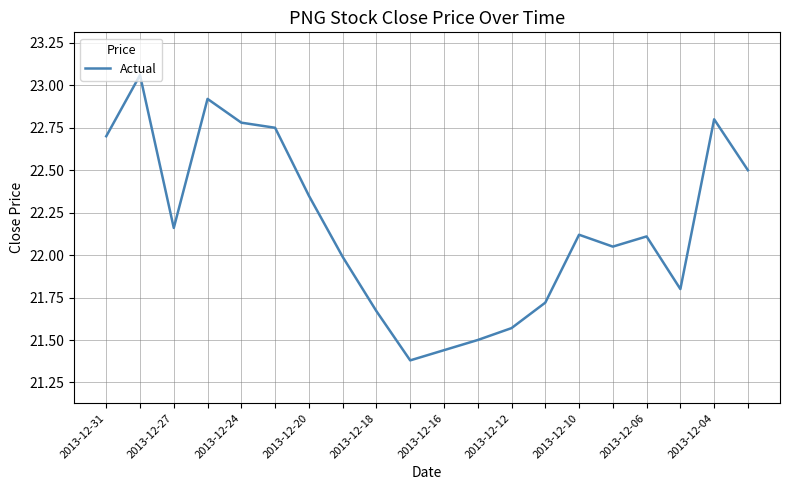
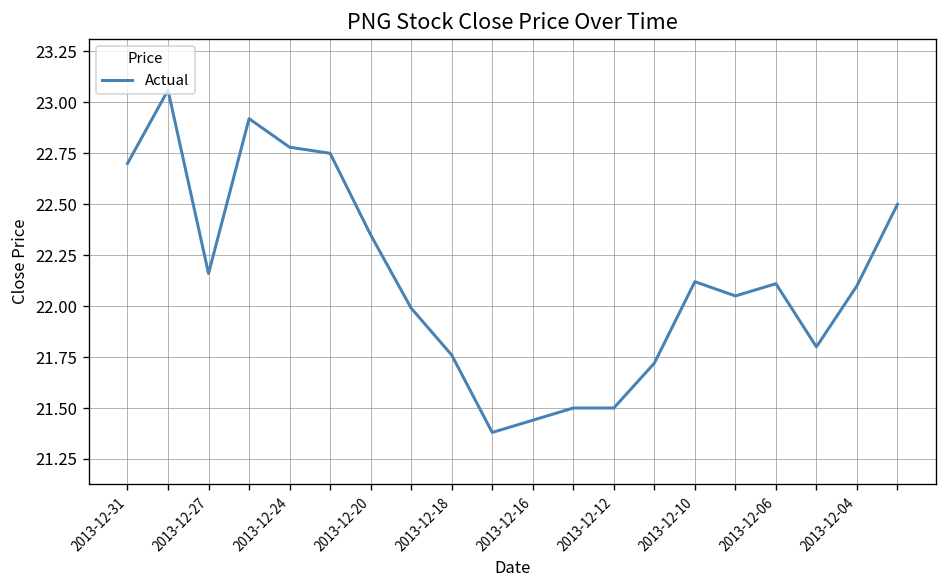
  {
    "2013-12-31": 22.70,
    "2013-12-27": 22.16,
    "2013-12-24": 22.78,
    "2013-12-20": 22.35,
-   "2013-12-18": 21.67,
+   "2013-12-18": 21.76,
    "2013-12-16": 21.44,
-   "2013-12-12": 21.57,
+   "2013-12-12": 21.50,
    "2013-12-10": 22.12,
    "2013-12-06": 22.11,
-   "2013-12-04": 22.8
+   "2013-12-04": 22.1
  }
